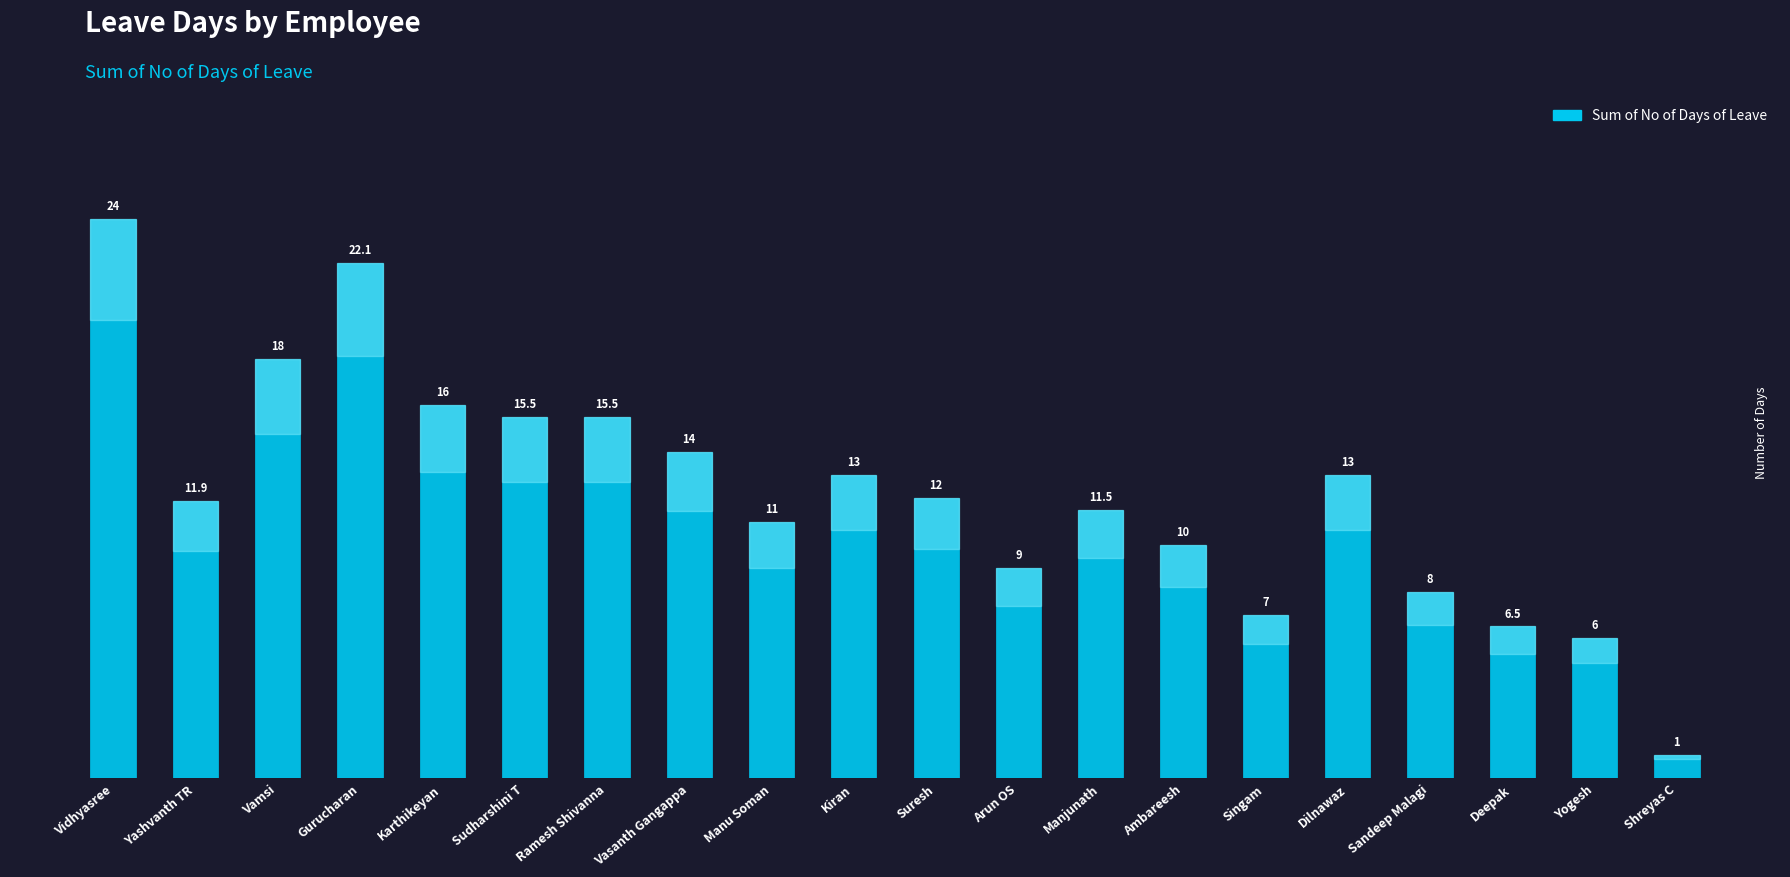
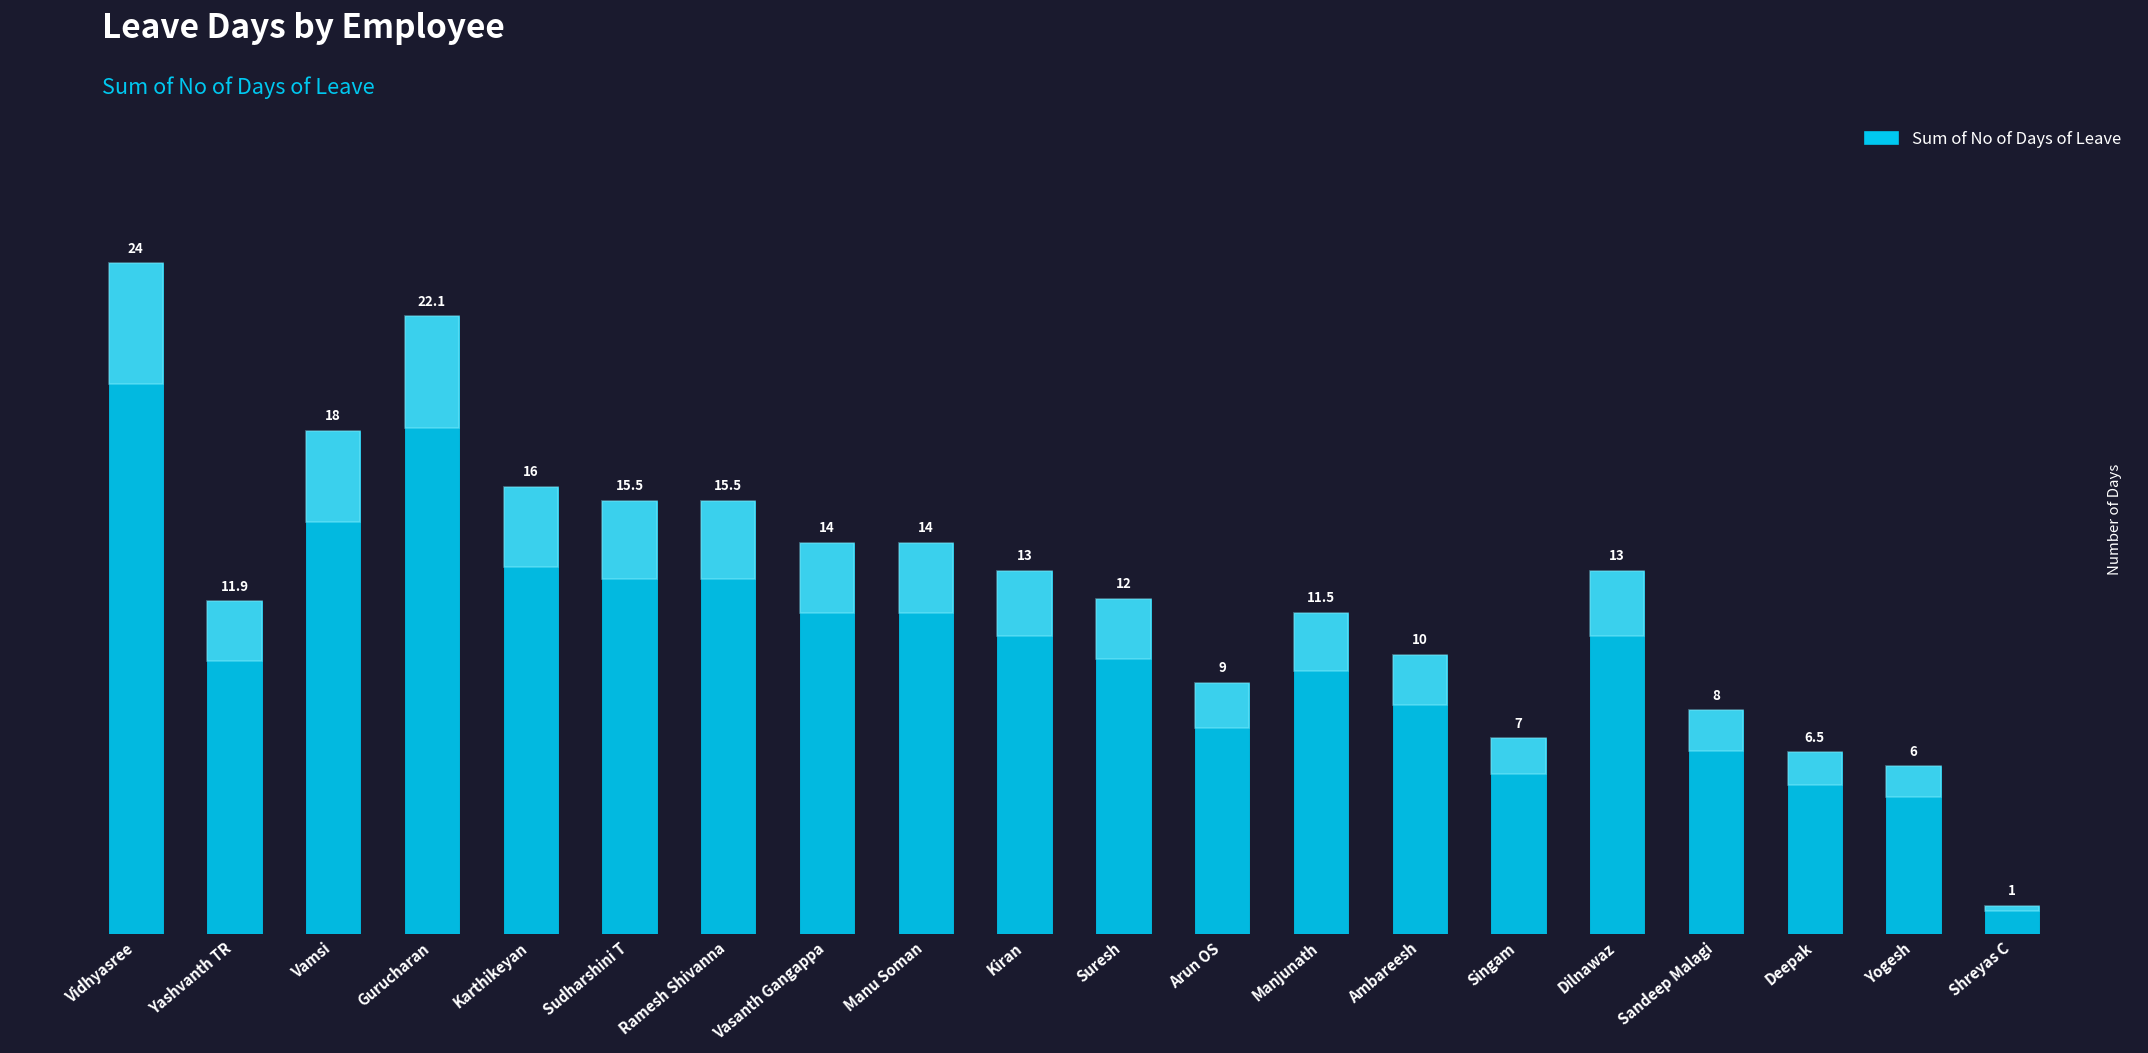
  {
    "Vidhyasree": 24,
    "Yashvanth TR": 11.9,
    "Vamsi": 18,
    "Gurucharan": 22.1,
    "Karthikeyan": 16,
    "Sudharshini T": 15.5,
    "Ramesh Shivanna": 15.5,
    "Vasanth Gangappa": 14,
-   "Manu Soman": 11,
+   "Manu Soman": 14,
    "Kiran": 13,
    "Suresh": 12,
    "Arun OS": 9,
    "Manjunath": 11.5,
    "Ambareesh": 10,
    "Singam": 7,
    "Dilnawaz": 13,
    "Sandeep Malagi": 8,
    "Deepak": 6.5,
    "Yogesh": 6,
    "Shreyas C": 1
  }
